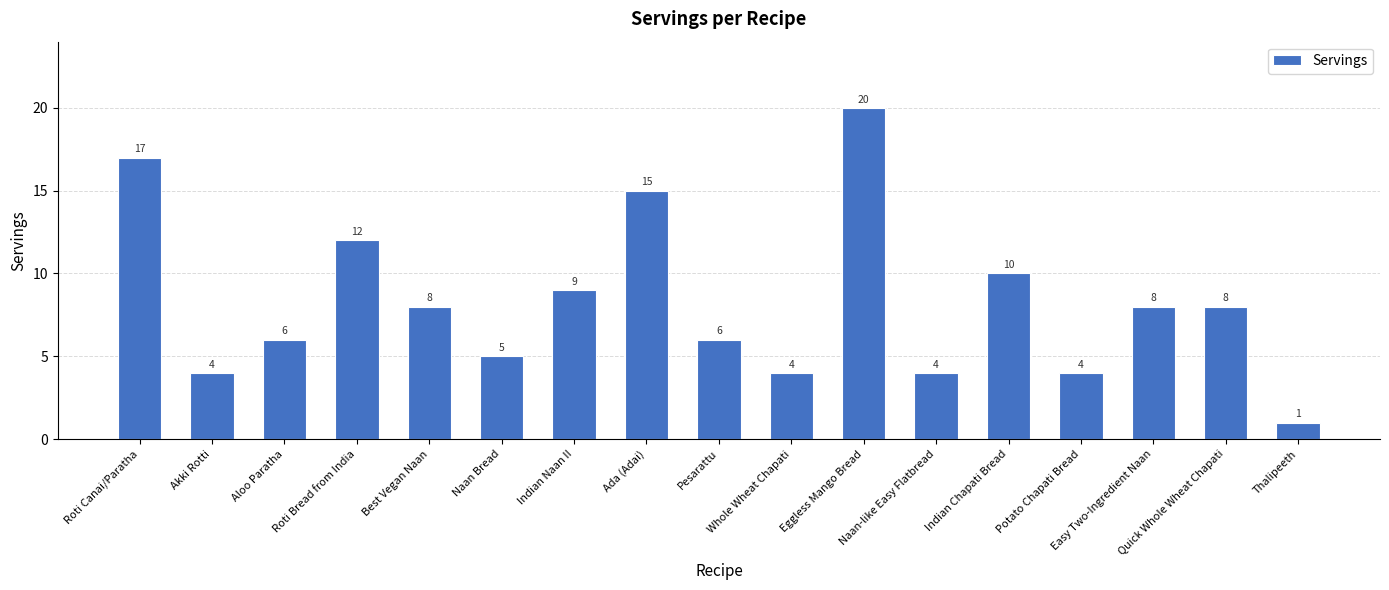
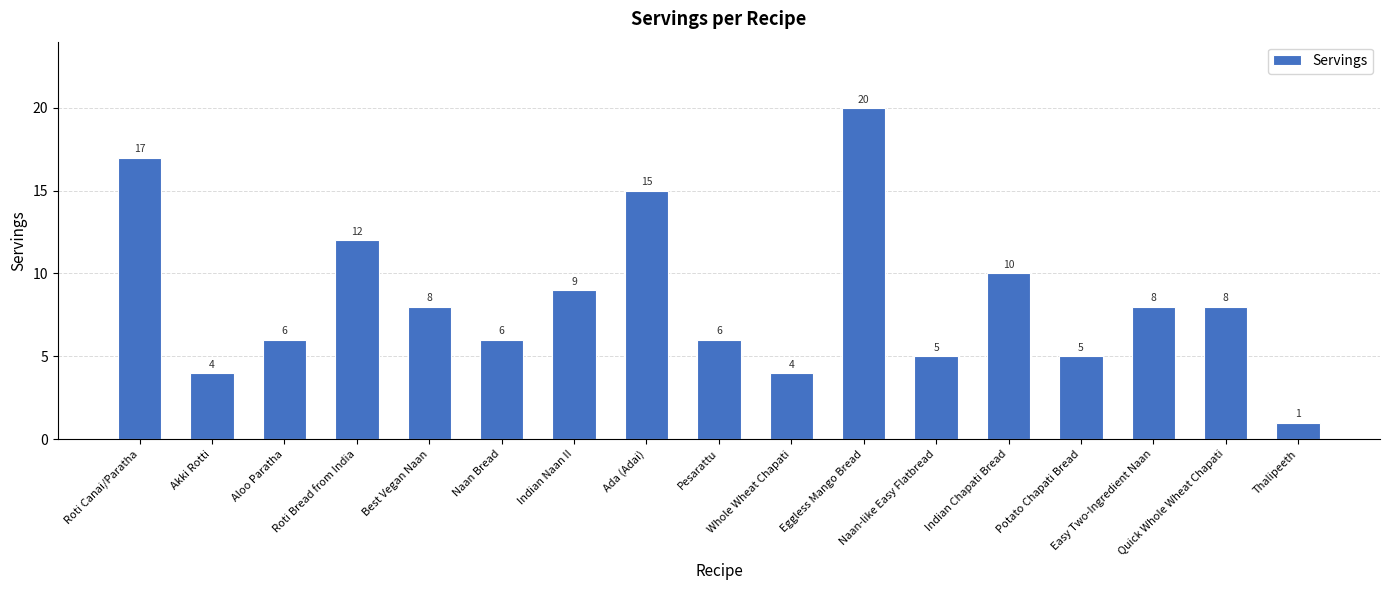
  {
    "Roti Canai/Paratha": 17,
    "Akki Rotti": 4,
    "Aloo Paratha": 6,
    "Roti Bread from India": 12,
    "Best Vegan Naan": 8,
-   "Naan Bread": 5,
+   "Naan Bread": 6,
    "Indian Naan II": 9,
    "Ada (Adai)": 15,
    "Pesarattu": 6,
    "Whole Wheat Chapati": 4,
    "Eggless Mango Bread": 20,
-   "Naan-like Easy Flatbread": 4,
+   "Naan-like Easy Flatbread": 5,
    "Indian Chapati Bread": 10,
-   "Potato Chapati Bread": 4,
+   "Potato Chapati Bread": 5,
    "Easy Two-Ingredient Naan": 8,
    "Quick Whole Wheat Chapati": 8,
    "Thalipeeth": 1
  }
